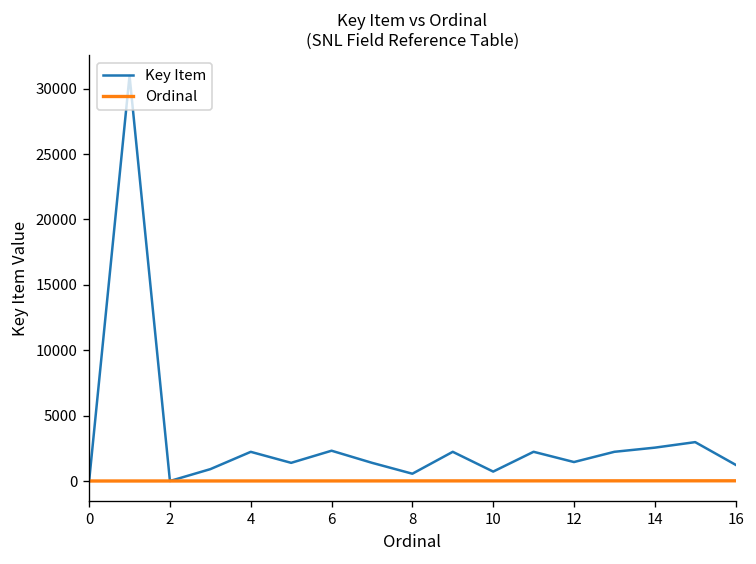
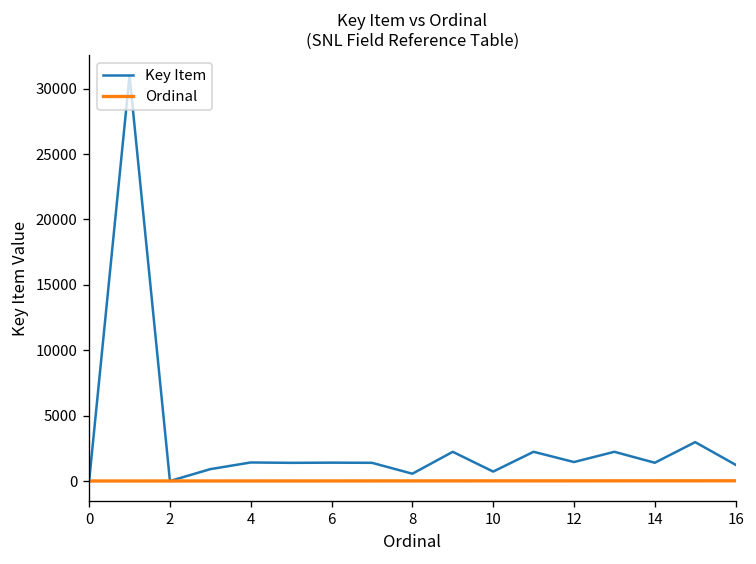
  {
    "Key Item": {
-     "4": 2200,
-     "6": 2300,
+     "4": 1400,
+     "6": 1400,
      "8": 600,
      "10": 700,
      "12": 1500,
-     "14": 2600,
+     "14": 1400,
      "16": 1200
    },
    "Ordinal": {
      "4": 0,
      "6": 0,
      "8": 0,
      "10": 0,
      "12": 0,
      "14": 0,
      "16": 0
    }
  }
